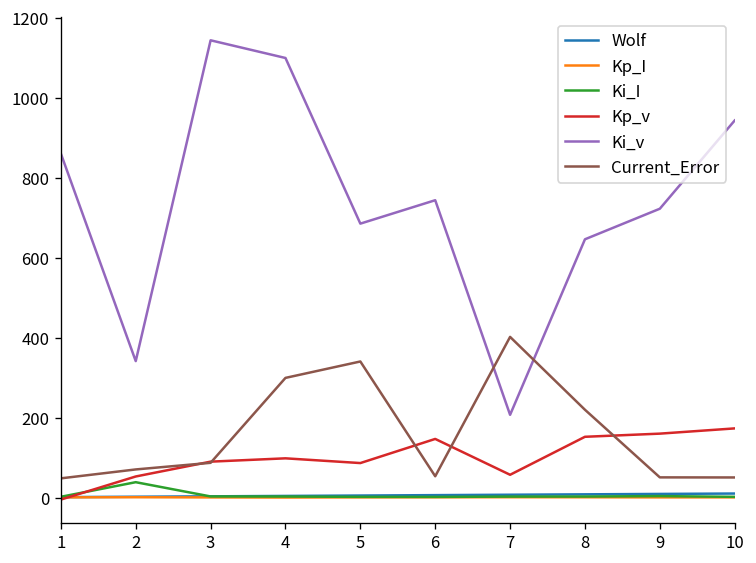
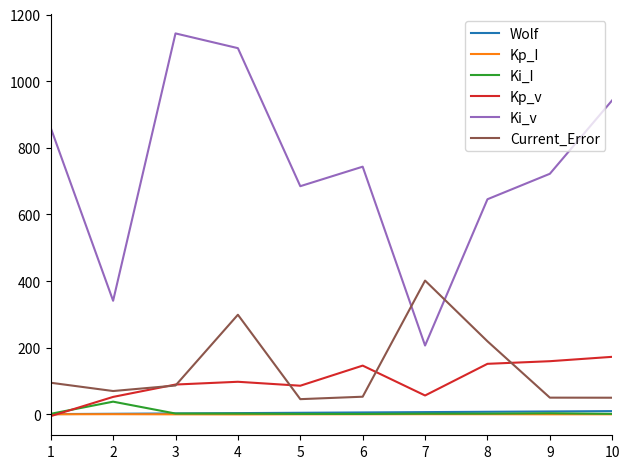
  {
    "Wolf": {
      "10": 10
    },
    "Ki_I": {
      "2": 40
    },
    "Kp_v": {
      "2": 50,
      "4": 100,
      "5": 90,
      "6": 150,
      "7": 60,
      "8": 150,
      "9": 160,
      "10": 170
    },
    "Ki_v": {
      "1": 860,
      "2": 340,
      "3": 1140,
      "4": 1100,
      "5": 680,
      "6": 740,
      "7": 210,
      "8": 650,
      "9": 720,
      "10": 940
    },
    "Current_Error": {
-     "1": 50,
+     "1": 100,
      "2": 70,
      "4": 300,
-     "5": 340,
+     "5": 50,
      "6": 50,
      "7": 400,
      "8": 220,
      "9": 50,
      "10": 50
    }
  }
